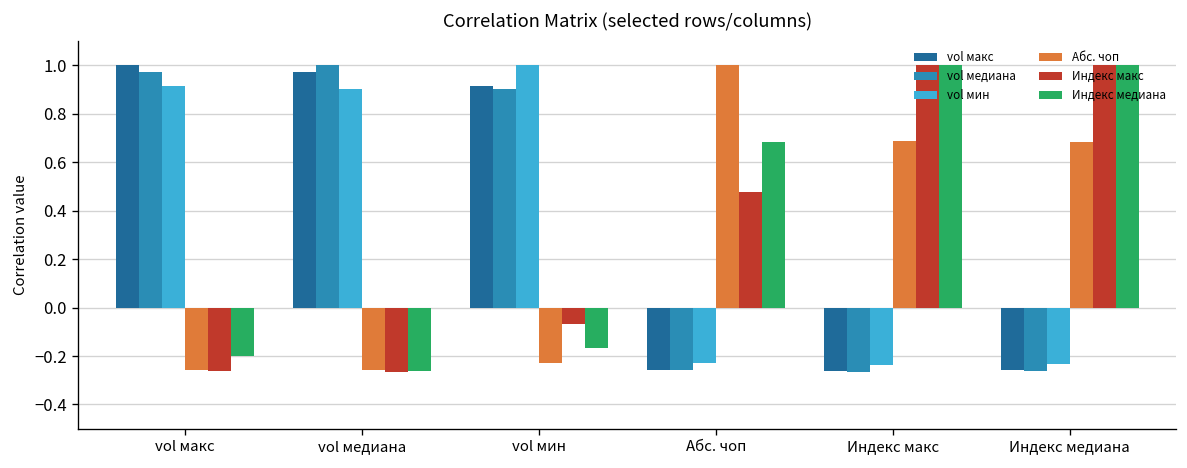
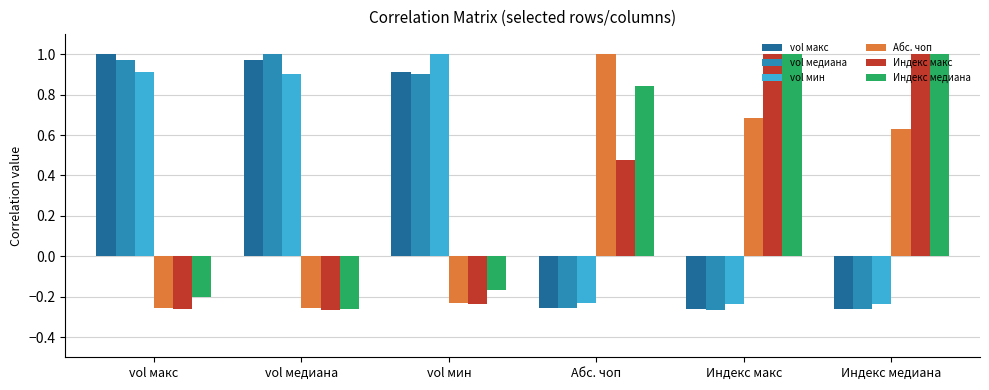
  {
    "Абс. чоп": {
      "vol макс": -0.26,
      "vol медиана": -0.26,
      "vol мин": -0.23,
      "Абс. чоп": 1.00,
      "Индекс макс": 0.69,
-     "Индекс медиана": 0.68
+     "Индекс медиана": 0.63
    },
    "Индекс макс": {
      "vol макс": -0.26,
      "vol медиана": -0.26,
-     "vol мин": -0.07,
+     "vol мин": -0.24,
      "Абс. чоп": 0.48,
      "Индекс макс": 1.00,
      "Индекс медиана": 1.00
    },
    "Индекс медиана": {
      "vol макс": -0.20,
      "vol медиана": -0.26,
      "vol мин": -0.17,
-     "Абс. чоп": 0.68,
+     "Абс. чоп": 0.84,
      "Индекс макс": 1.00,
      "Индекс медиана": 1.00
    }
  }
